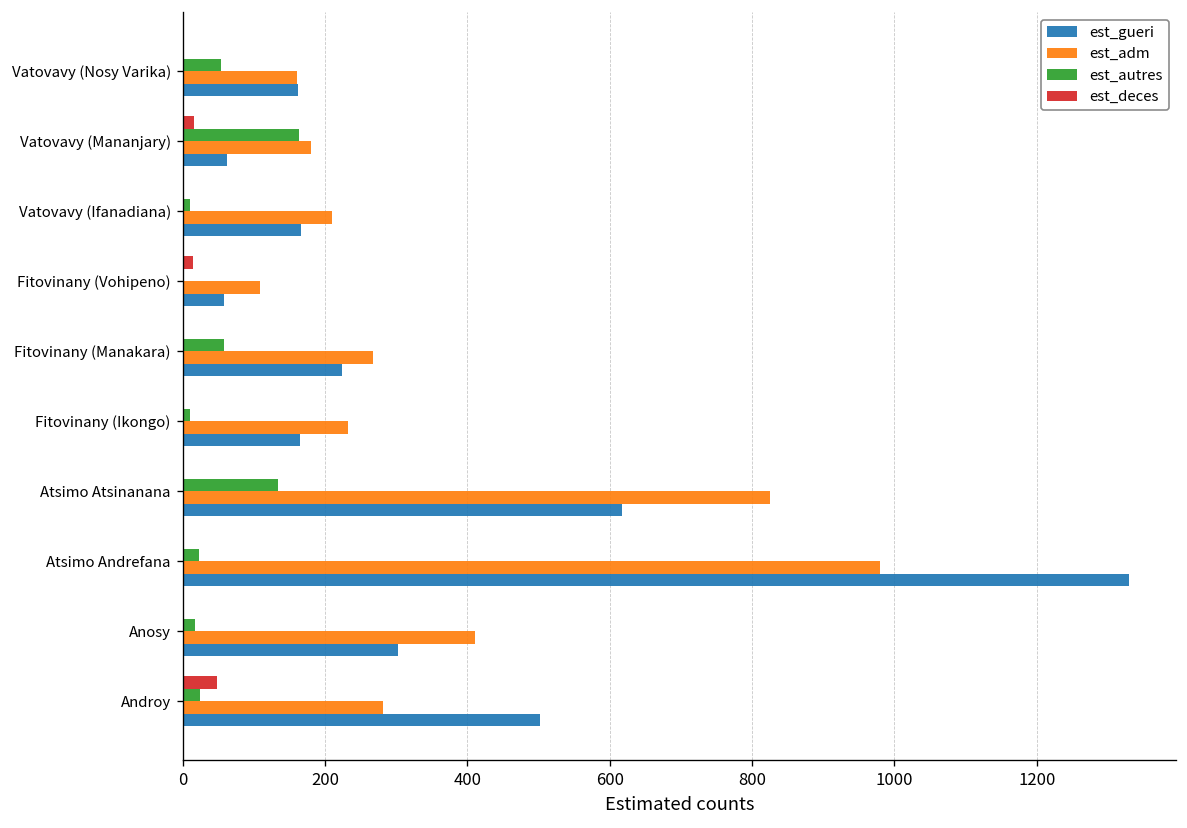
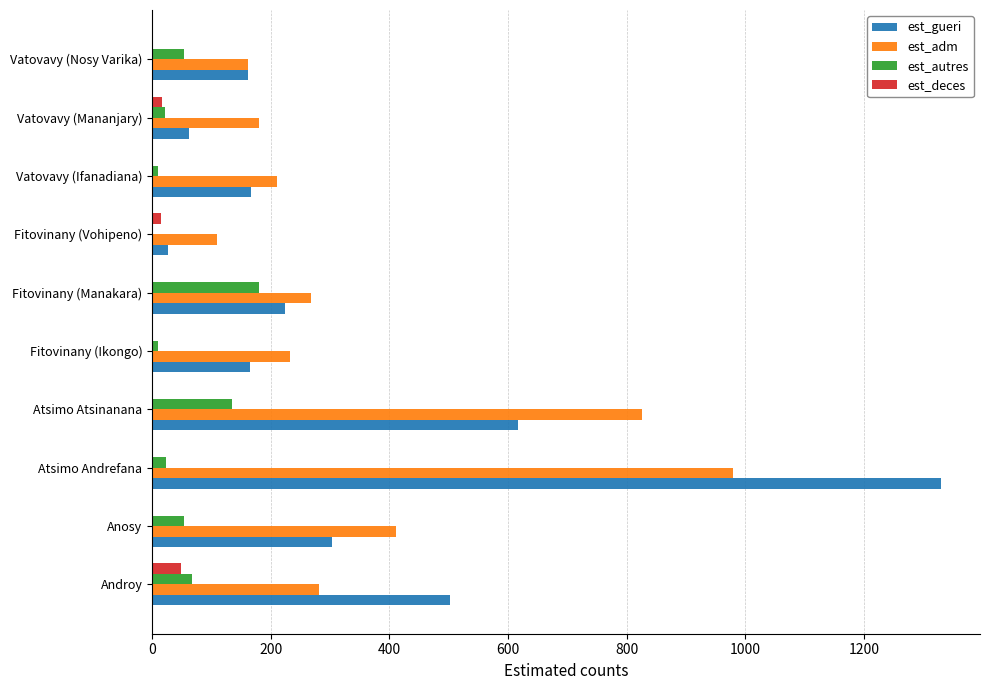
  {
    "est_gueri": {
      "Vatovavy (Nosy Varika)": 160,
      "Vatovavy (Mananjary)": 60,
      "Vatovavy (Ifanadiana)": 170,
-     "Fitovinany (Vohipeno)": 60,
+     "Fitovinany (Vohipeno)": 30,
      "Fitovinany (Manakara)": 220,
      "Fitovinany (Ikongo)": 170,
      "Atsimo Atsinanana": 620,
      "Atsimo Andrefana": 1330,
      "Anosy": 300,
      "Androy": 500
    },
    "est_adm": {
      "Vatovavy (Nosy Varika)": 160,
      "Vatovavy (Mananjary)": 180,
      "Vatovavy (Ifanadiana)": 210,
      "Fitovinany (Vohipeno)": 110,
      "Fitovinany (Manakara)": 270,
      "Fitovinany (Ikongo)": 230,
      "Atsimo Atsinanana": 830,
      "Atsimo Andrefana": 980,
      "Anosy": 410,
      "Androy": 280
    },
    "est_autres": {
      "Vatovavy (Nosy Varika)": 50,
-     "Vatovavy (Mananjary)": 160,
+     "Vatovavy (Mananjary)": 20,
      "Vatovavy (Ifanadiana)": 10,
      "Fitovinany (Vohipeno)": 0,
-     "Fitovinany (Manakara)": 60,
+     "Fitovinany (Manakara)": 180,
      "Fitovinany (Ikongo)": 10,
      "Atsimo Atsinanana": 130,
      "Atsimo Andrefana": 20,
-     "Anosy": 20,
-     "Androy": 20
+     "Anosy": 50,
+     "Androy": 70
    },
    "est_deces": {
      "Vatovavy (Mananjary)": 20,
      "Vatovavy (Ifanadiana)": 0,
      "Fitovinany (Vohipeno)": 20,
      "Fitovinany (Manakara)": 0,
      "Fitovinany (Ikongo)": 0,
      "Atsimo Atsinanana": 0,
      "Atsimo Andrefana": 0,
      "Anosy": 0,
      "Androy": 50
    }
  }
